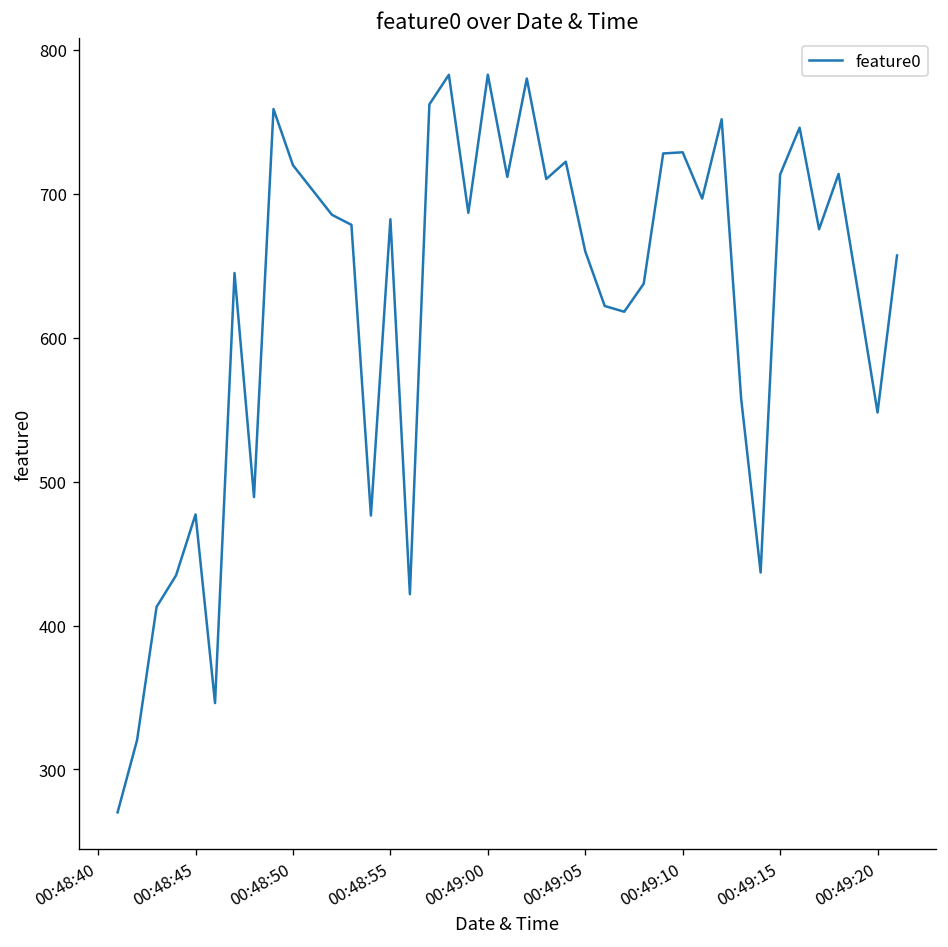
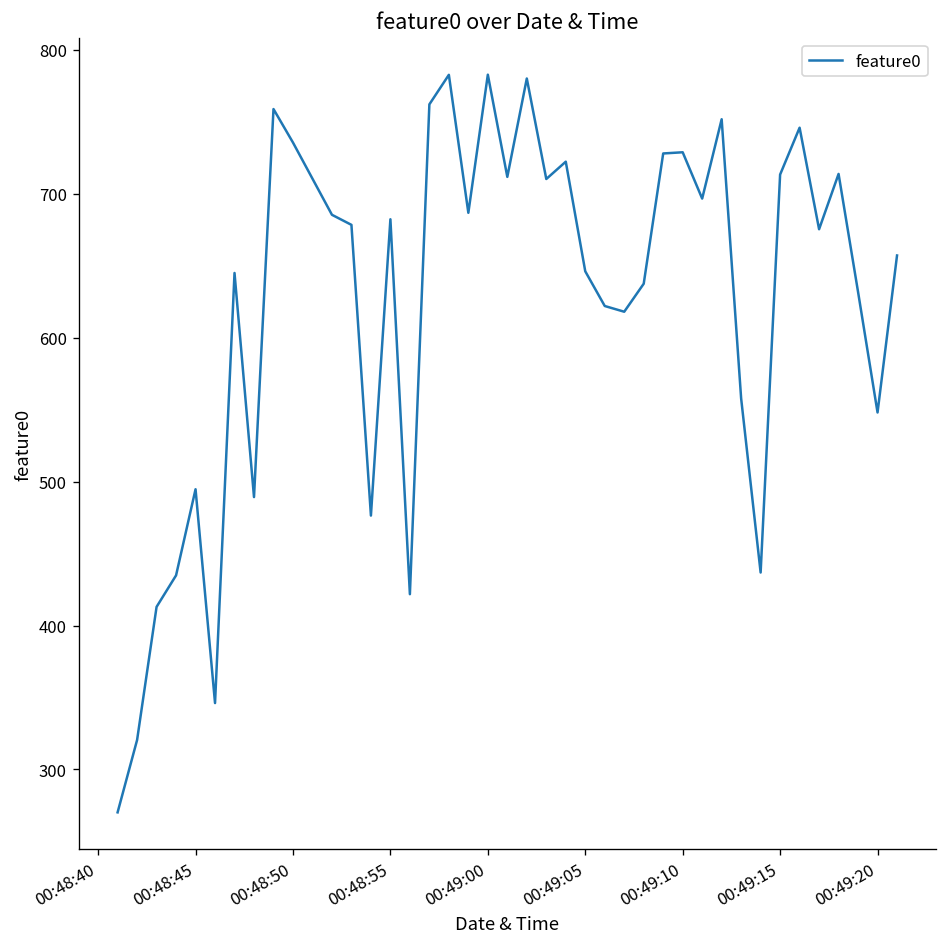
  {
-   "00:48:45": 477,
-   "00:48:50": 720,
+   "00:48:45": 495,
+   "00:48:50": 736,
    "00:48:55": 682,
    "00:49:00": 783,
-   "00:49:05": 660,
+   "00:49:05": 646,
    "00:49:10": 729,
    "00:49:15": 713,
    "00:49:20": 548
  }
